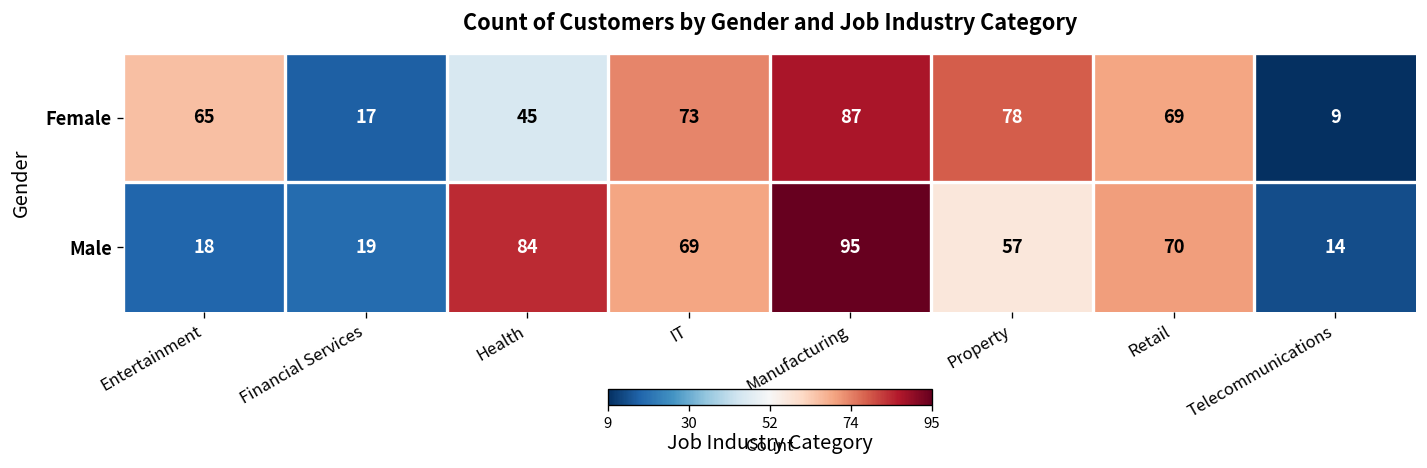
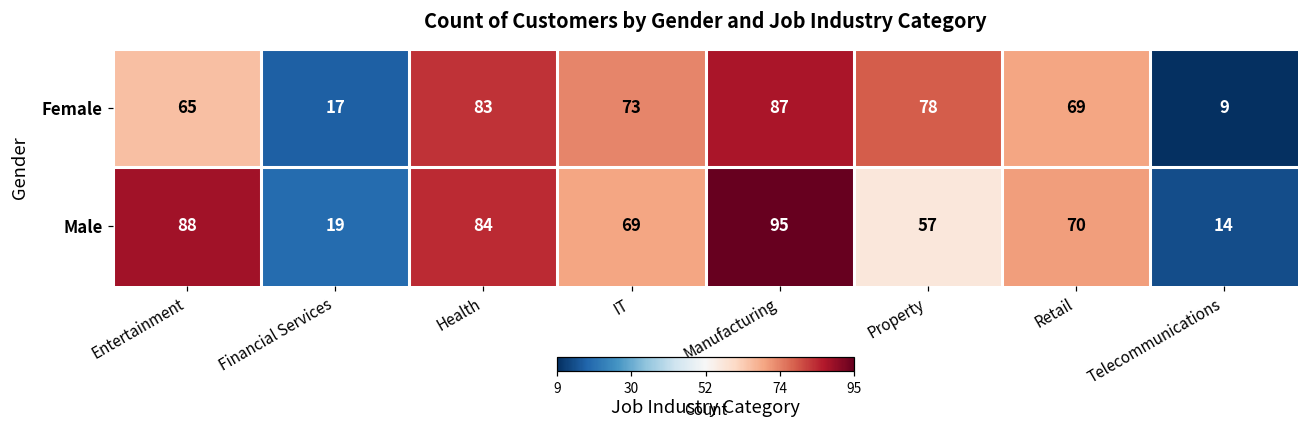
  {
    "Female": {
      "Entertainment": 65,
      "Financial Services": 17,
-     "Health": 45,
+     "Health": 83,
      "IT": 73,
      "Manufacturing": 87,
      "Property": 78,
      "Retail": 69,
      "Telecommunications": 9
    },
    "Male": {
-     "Entertainment": 18,
+     "Entertainment": 88,
      "Financial Services": 19,
      "Health": 84,
      "IT": 69,
      "Manufacturing": 95,
      "Property": 57,
      "Retail": 70,
      "Telecommunications": 14
    }
  }
